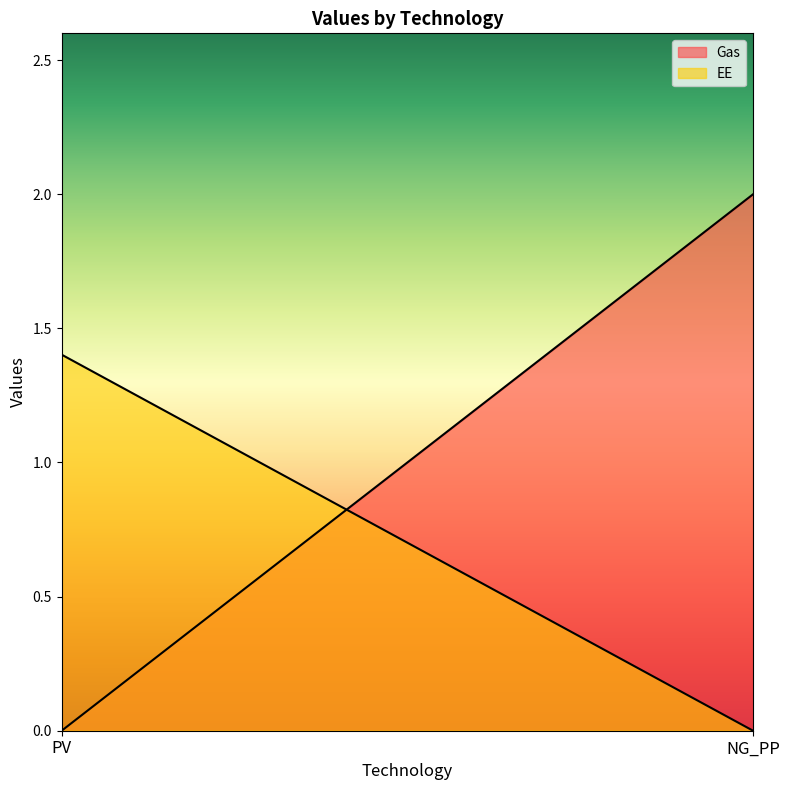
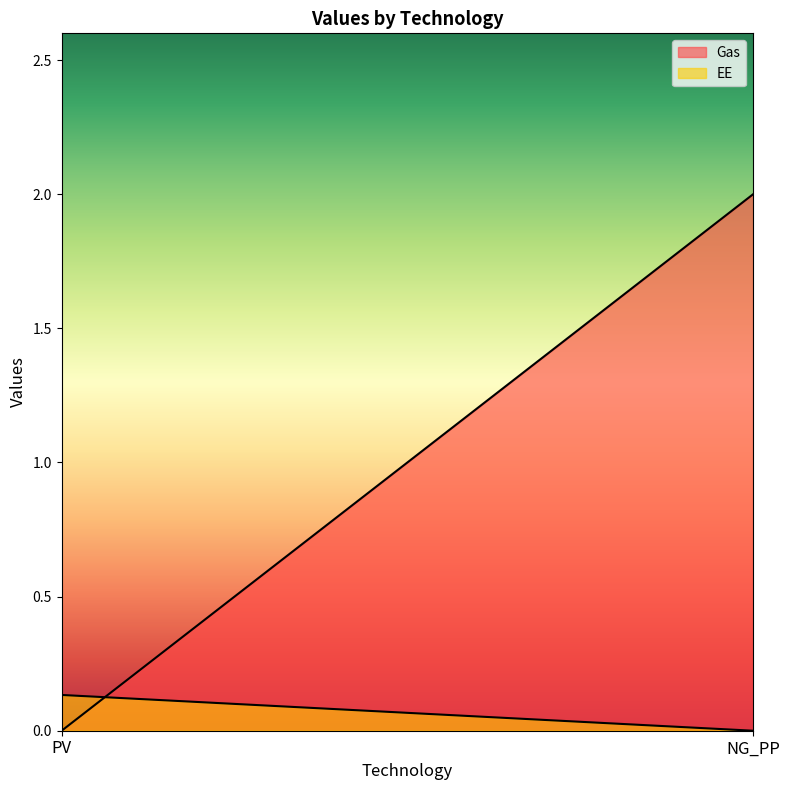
  {
    "Gas": {
      "PV": 0.00,
      "NG_PP": 2.00
    },
    "EE": {
-     "PV": 1.40,
+     "PV": 0.13,
      "NG_PP": 0.00
    }
  }
